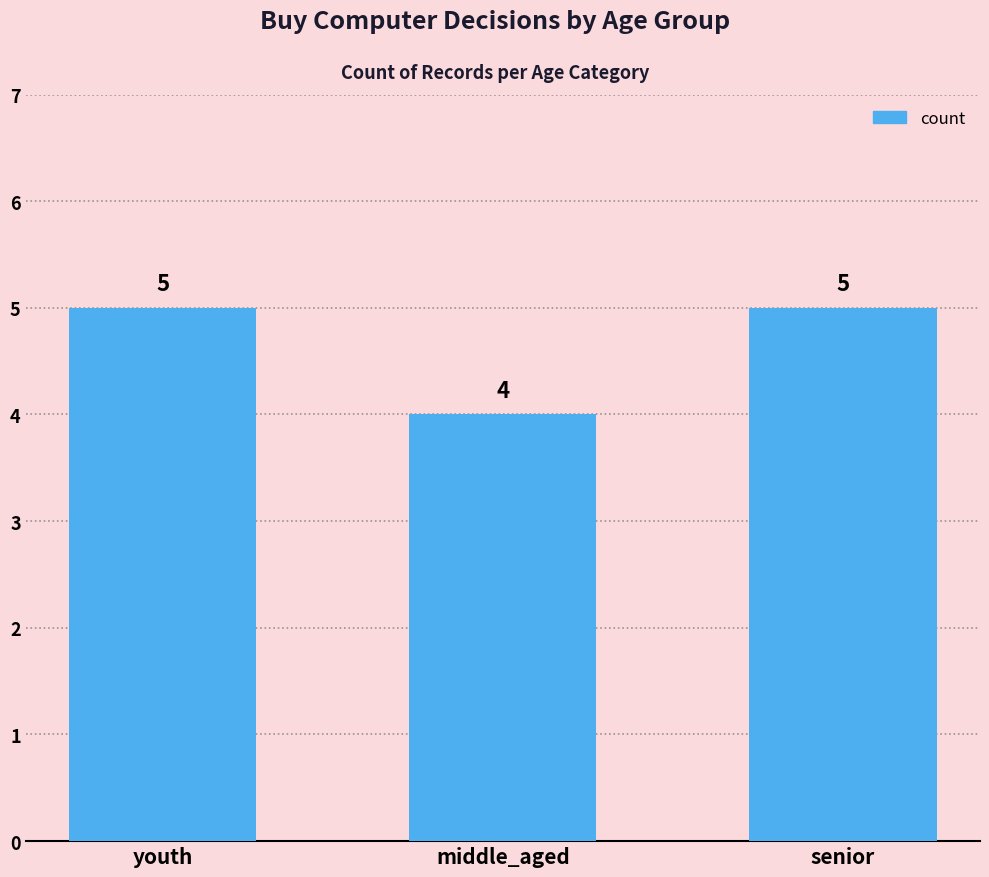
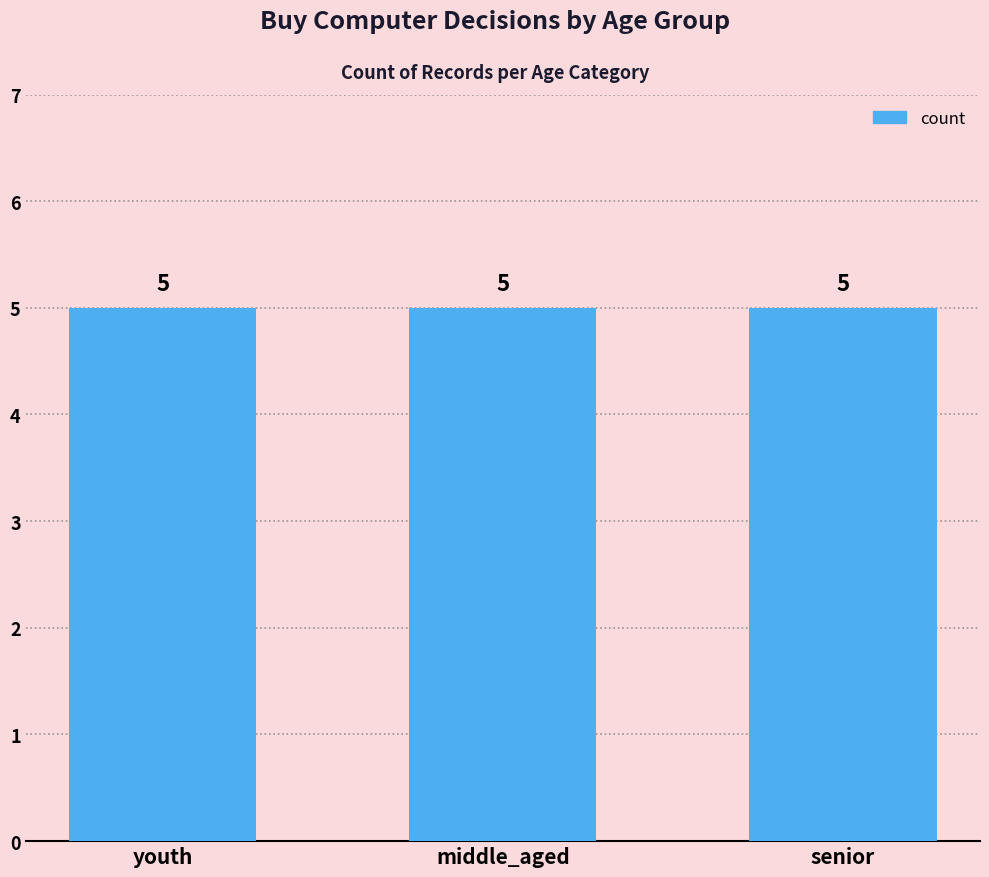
  {
    "youth": 5,
-   "middle_aged": 4,
+   "middle_aged": 5,
    "senior": 5
  }
